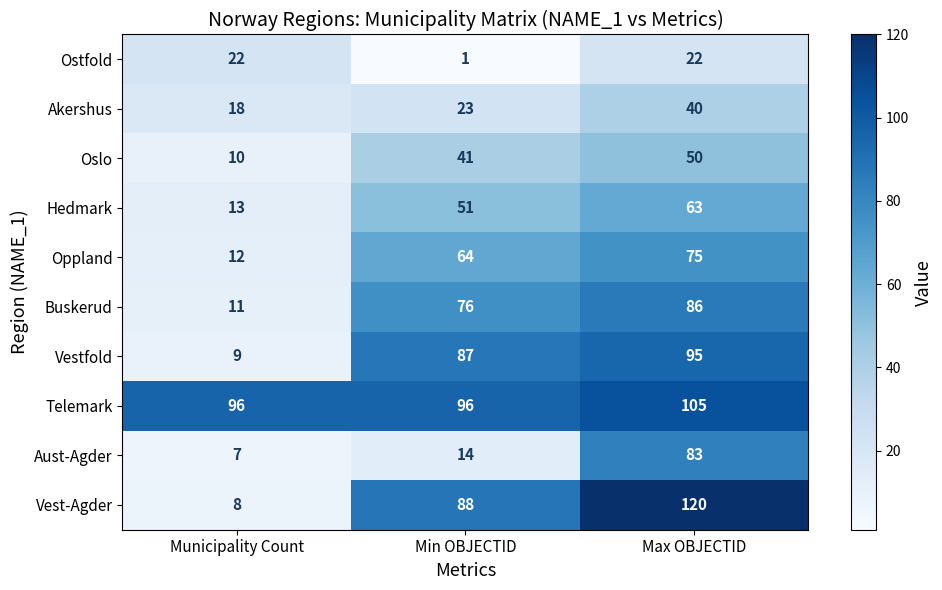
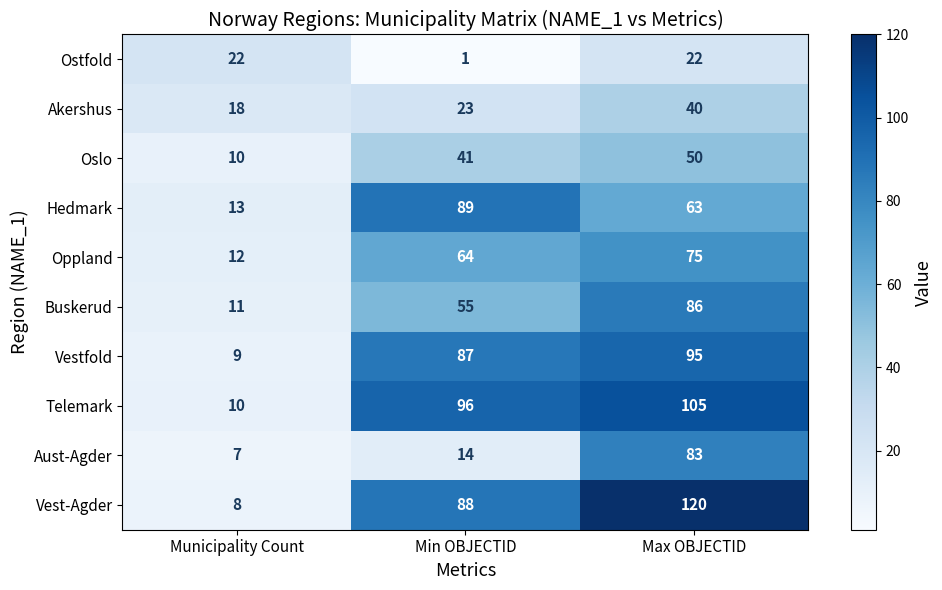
  {
    "Ostfold": {
      "Municipality Count": 22,
      "Min OBJECTID": 1,
      "Max OBJECTID": 22
    },
    "Akershus": {
      "Municipality Count": 18,
      "Min OBJECTID": 23,
      "Max OBJECTID": 40
    },
    "Oslo": {
      "Municipality Count": 10,
      "Min OBJECTID": 41,
      "Max OBJECTID": 50
    },
    "Hedmark": {
      "Municipality Count": 13,
-     "Min OBJECTID": 51,
+     "Min OBJECTID": 89,
      "Max OBJECTID": 63
    },
    "Oppland": {
      "Municipality Count": 12,
      "Min OBJECTID": 64,
      "Max OBJECTID": 75
    },
    "Buskerud": {
      "Municipality Count": 11,
-     "Min OBJECTID": 76,
+     "Min OBJECTID": 55,
      "Max OBJECTID": 86
    },
    "Vestfold": {
      "Municipality Count": 9,
      "Min OBJECTID": 87,
      "Max OBJECTID": 95
    },
    "Telemark": {
-     "Municipality Count": 96,
+     "Municipality Count": 10,
      "Min OBJECTID": 96,
      "Max OBJECTID": 105
    },
    "Aust-Agder": {
      "Municipality Count": 7,
      "Min OBJECTID": 14,
      "Max OBJECTID": 83
    },
    "Vest-Agder": {
      "Municipality Count": 8,
      "Min OBJECTID": 88,
      "Max OBJECTID": 120
    }
  }
